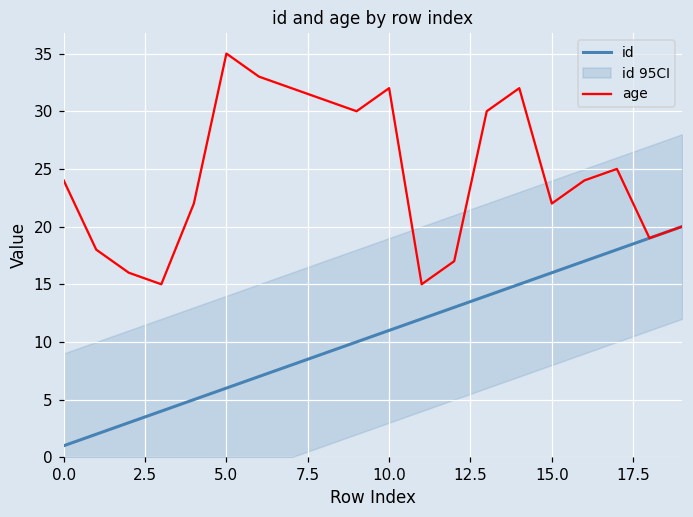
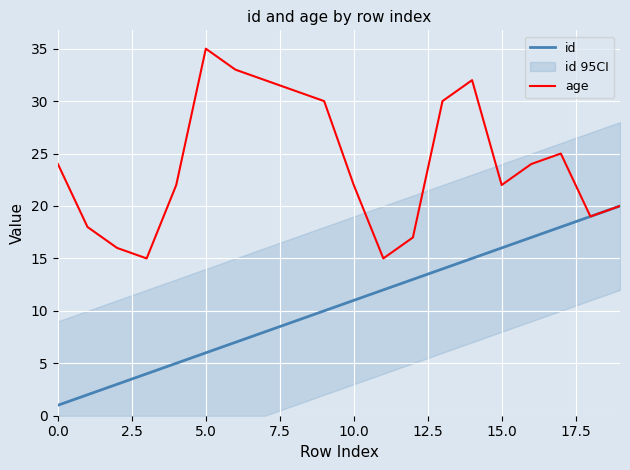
  {
    "age": {
      "0.0": 24,
      "5.0": 35,
-     "10.0": 32,
+     "10.0": 22,
      "15.0": 22
    }
  }
